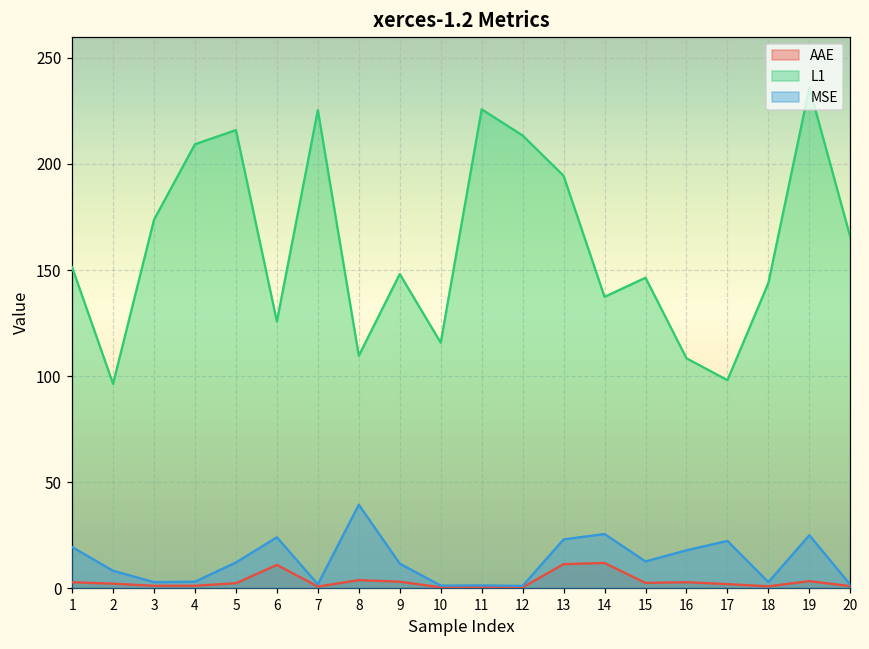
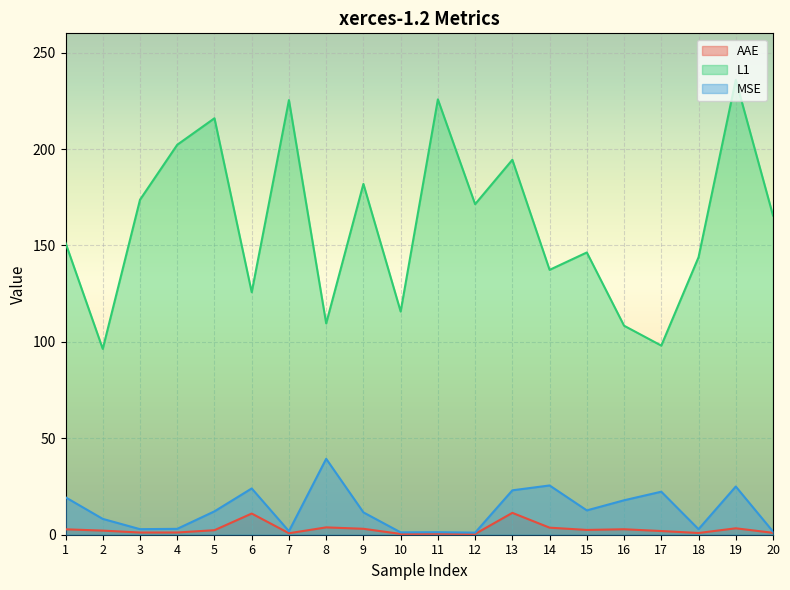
  {
    "AAE": {
      "1": 3,
      "2": 2,
      "3": 1,
      "4": 1,
      "5": 2,
      "6": 11,
      "8": 4,
      "9": 3,
      "13": 11,
-     "14": 12,
+     "14": 4,
      "15": 2,
      "16": 3,
      "17": 2,
      "18": 1,
      "19": 3
    },
    "L1": {
      "1": 151,
      "2": 96,
      "3": 174,
-     "4": 209,
+     "4": 202,
      "5": 216,
      "6": 126,
      "7": 225,
      "8": 110,
-     "9": 148,
+     "9": 182,
      "10": 116,
      "11": 226,
-     "12": 213,
+     "12": 171,
      "13": 194,
      "14": 137,
      "15": 146,
      "16": 108,
      "17": 98,
      "18": 144,
      "20": 166
    },
    "MSE": {
      "1": 19,
      "2": 8,
      "3": 3,
      "4": 3,
      "5": 12,
      "6": 24,
      "8": 39,
      "9": 12,
      "13": 23,
      "14": 26,
      "15": 13,
      "16": 18,
      "17": 22,
      "18": 3,
      "19": 25
    }
  }
